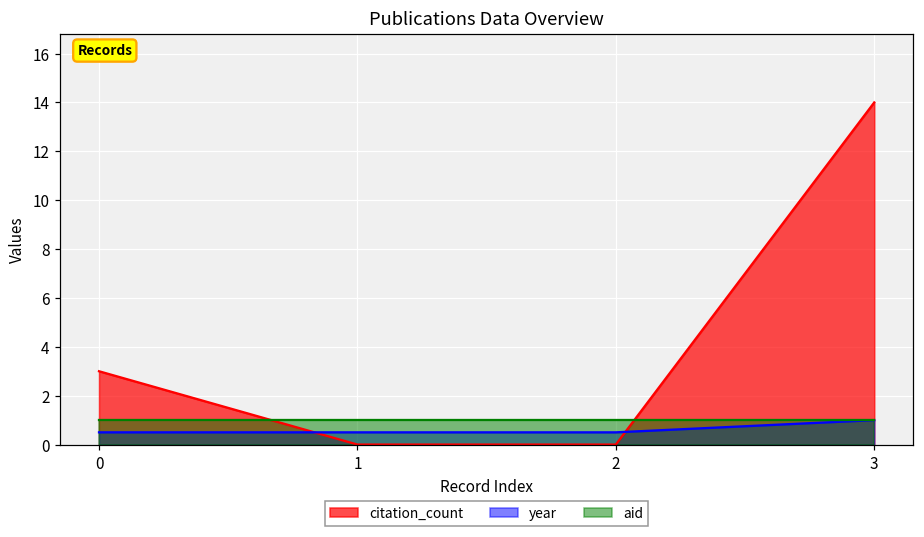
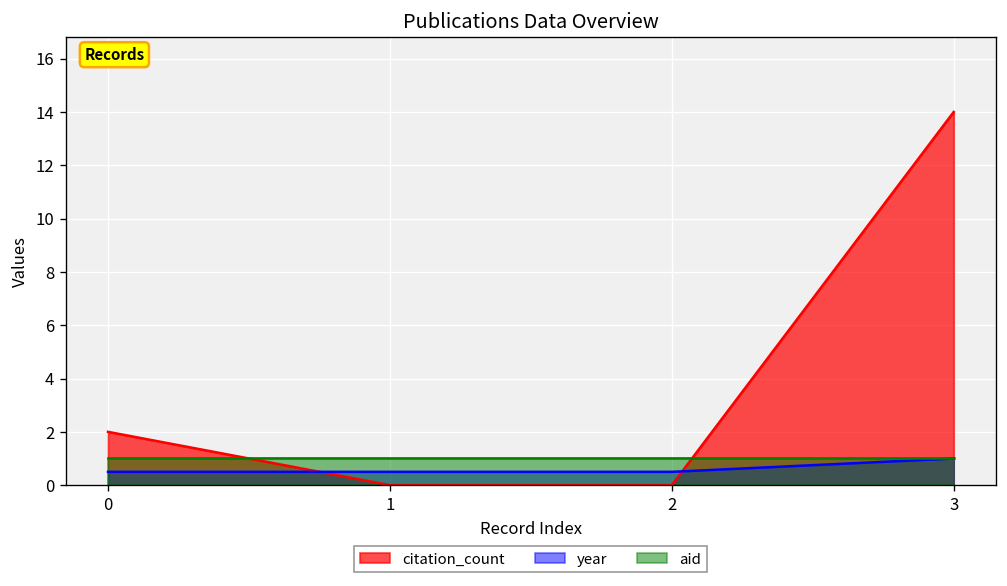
  {
    "citation_count": {
-     "0": 3,
+     "0": 2,
      "1": 0,
      "2": 0,
      "3": 14
    },
    "year": {
      "0": 0.5,
      "1": 0.5,
      "2": 0.5
    },
    "aid": {
      "0": 1,
      "1": 1,
      "2": 1
    }
  }
